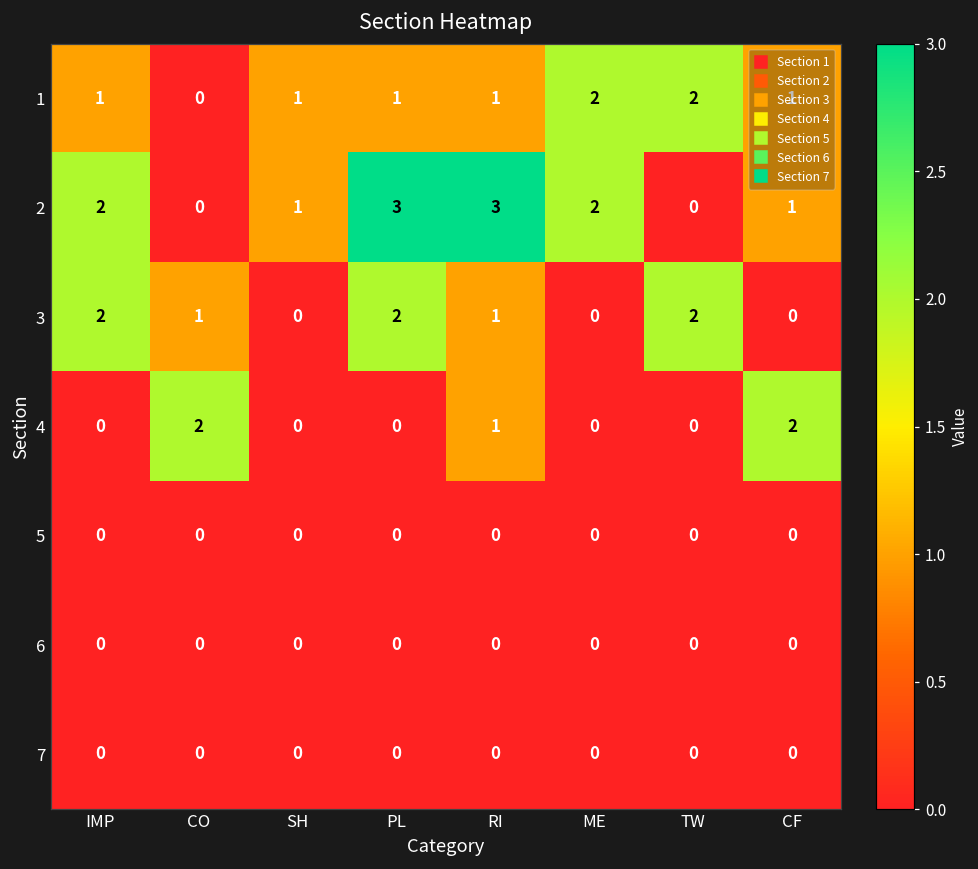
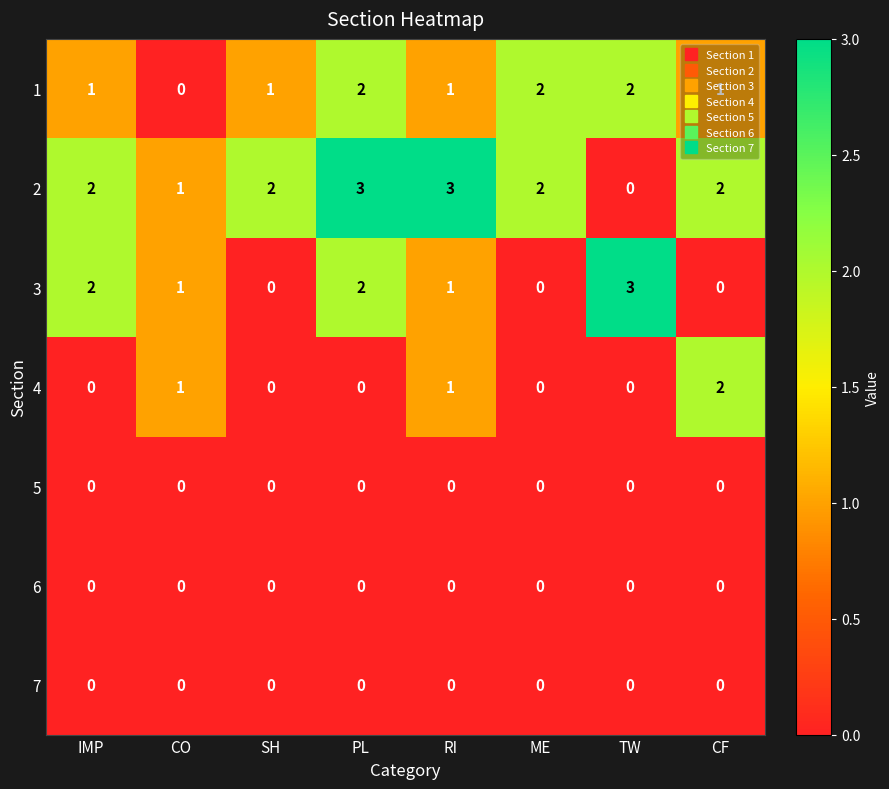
  {
    "1": {
      "IMP": 1,
      "CO": 0,
      "SH": 1,
-     "PL": 1,
+     "PL": 2,
      "RI": 1,
      "ME": 2,
      "TW": 2
    },
    "2": {
      "IMP": 2,
-     "CO": 0,
-     "SH": 1,
+     "CO": 1,
+     "SH": 2,
      "PL": 3,
      "RI": 3,
      "ME": 2,
      "TW": 0,
-     "CF": 1
+     "CF": 2
    },
    "3": {
      "IMP": 2,
      "CO": 1,
      "SH": 0,
      "PL": 2,
      "RI": 1,
      "ME": 0,
-     "TW": 2,
+     "TW": 3,
      "CF": 0
    },
    "4": {
      "IMP": 0,
-     "CO": 2,
+     "CO": 1,
      "SH": 0,
      "PL": 0,
      "RI": 1,
      "ME": 0,
      "TW": 0,
      "CF": 2
    },
    "5": {
      "IMP": 0,
      "CO": 0,
      "SH": 0,
      "PL": 0,
      "RI": 0,
      "ME": 0,
      "TW": 0,
      "CF": 0
    },
    "6": {
      "IMP": 0,
      "CO": 0,
      "SH": 0,
      "PL": 0,
      "RI": 0,
      "ME": 0,
      "TW": 0,
      "CF": 0
    },
    "7": {
      "IMP": 0,
      "CO": 0,
      "SH": 0,
      "PL": 0,
      "RI": 0,
      "ME": 0,
      "TW": 0,
      "CF": 0
    }
  }
